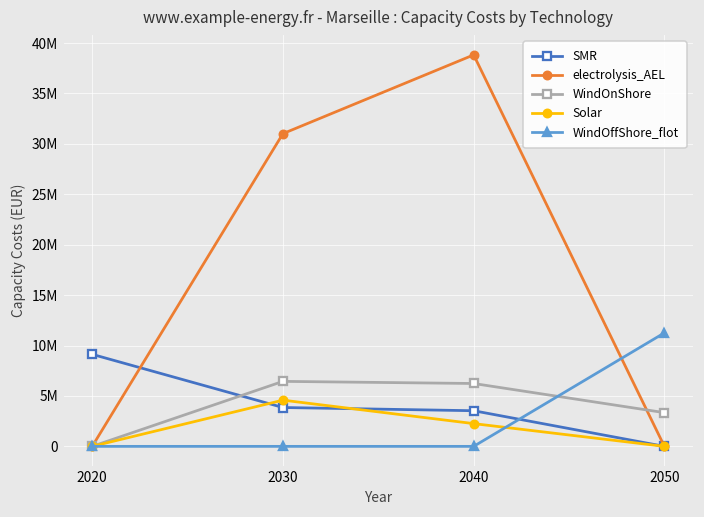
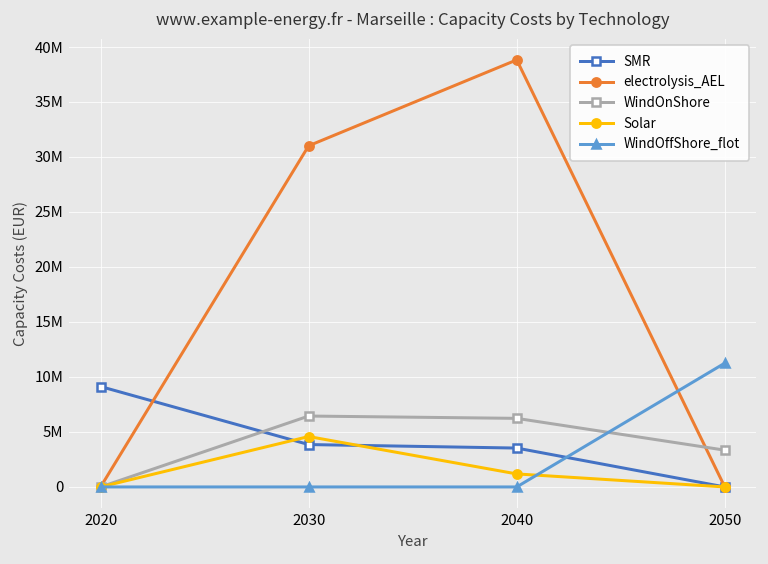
  {
    "electrolysis_AEL": {
      "2030": 31000000,
      "2040": 39000000
    },
    "WindOnShore": {
      "2030": 6000000,
      "2040": 6000000,
      "2050": 3000000
    },
    "Solar": {
      "2030": 5000000,
-     "2040": 2000000
+     "2040": 1000000
    }
  }
